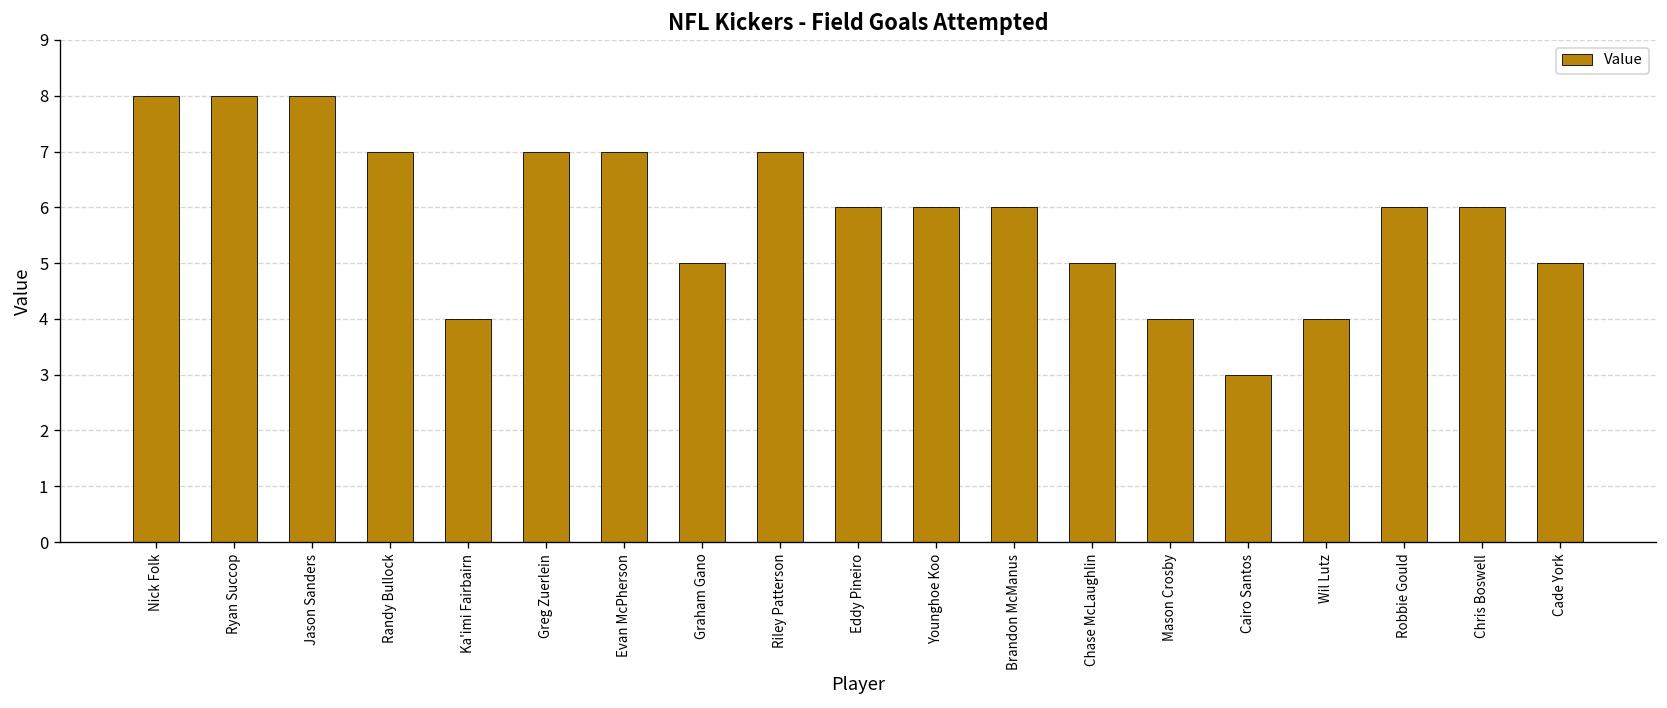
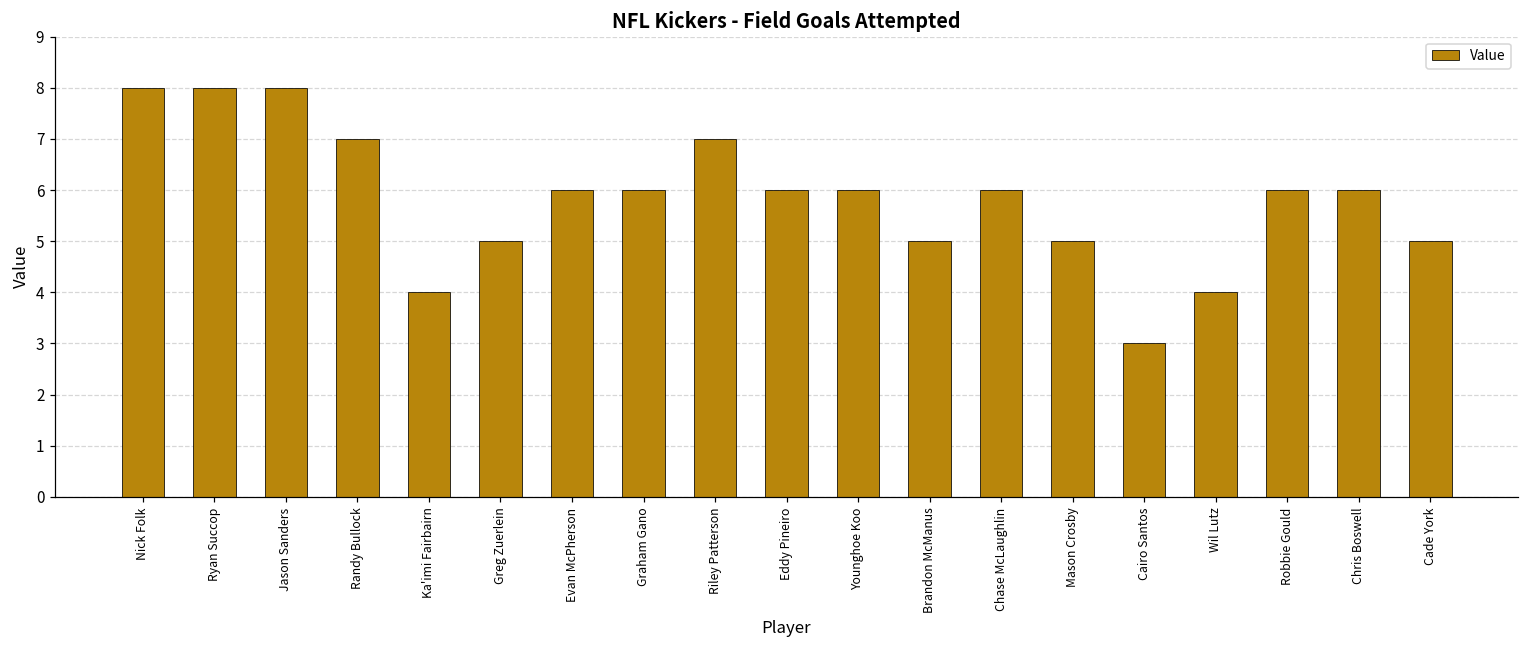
  {
    "Nick Folk": 8,
    "Ryan Succop": 8,
    "Jason Sanders": 8,
    "Randy Bullock": 7,
    "Ka'imi Fairbairn": 4,
-   "Greg Zuerlein": 7,
-   "Evan McPherson": 7,
-   "Graham Gano": 5,
+   "Greg Zuerlein": 5,
+   "Evan McPherson": 6,
+   "Graham Gano": 6,
    "Riley Patterson": 7,
    "Eddy Pineiro": 6,
    "Younghoe Koo": 6,
-   "Brandon McManus": 6,
-   "Chase McLaughlin": 5,
-   "Mason Crosby": 4,
+   "Brandon McManus": 5,
+   "Chase McLaughlin": 6,
+   "Mason Crosby": 5,
    "Cairo Santos": 3,
    "Wil Lutz": 4,
    "Robbie Gould": 6,
    "Chris Boswell": 6,
    "Cade York": 5
  }
